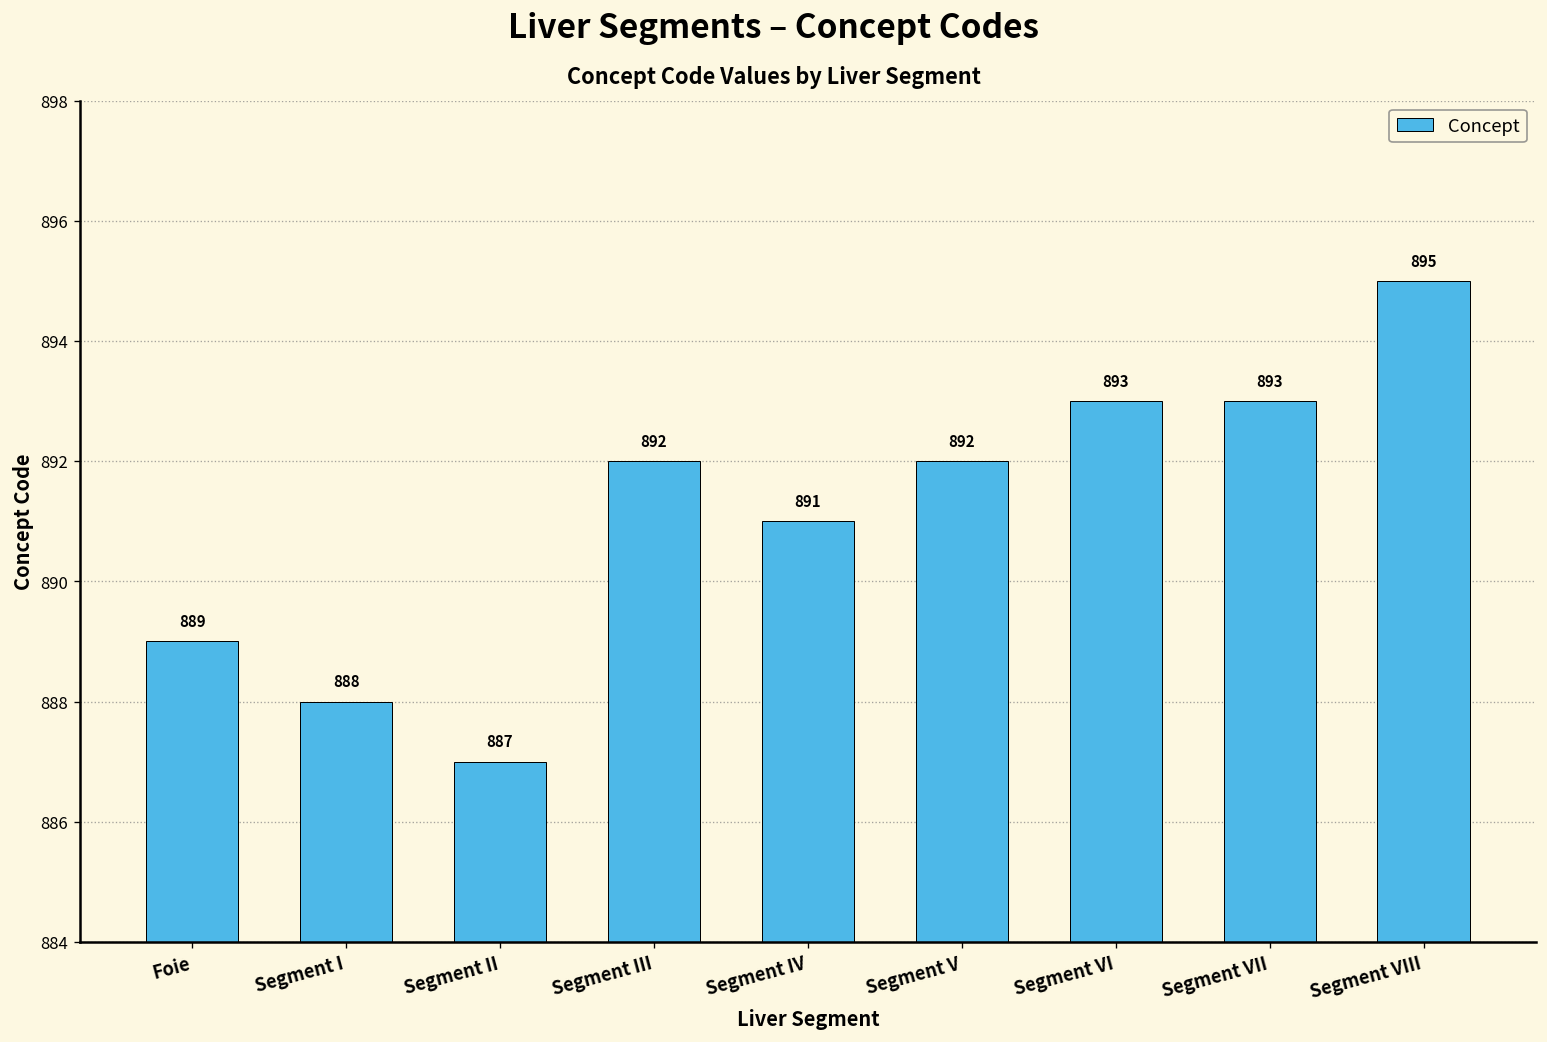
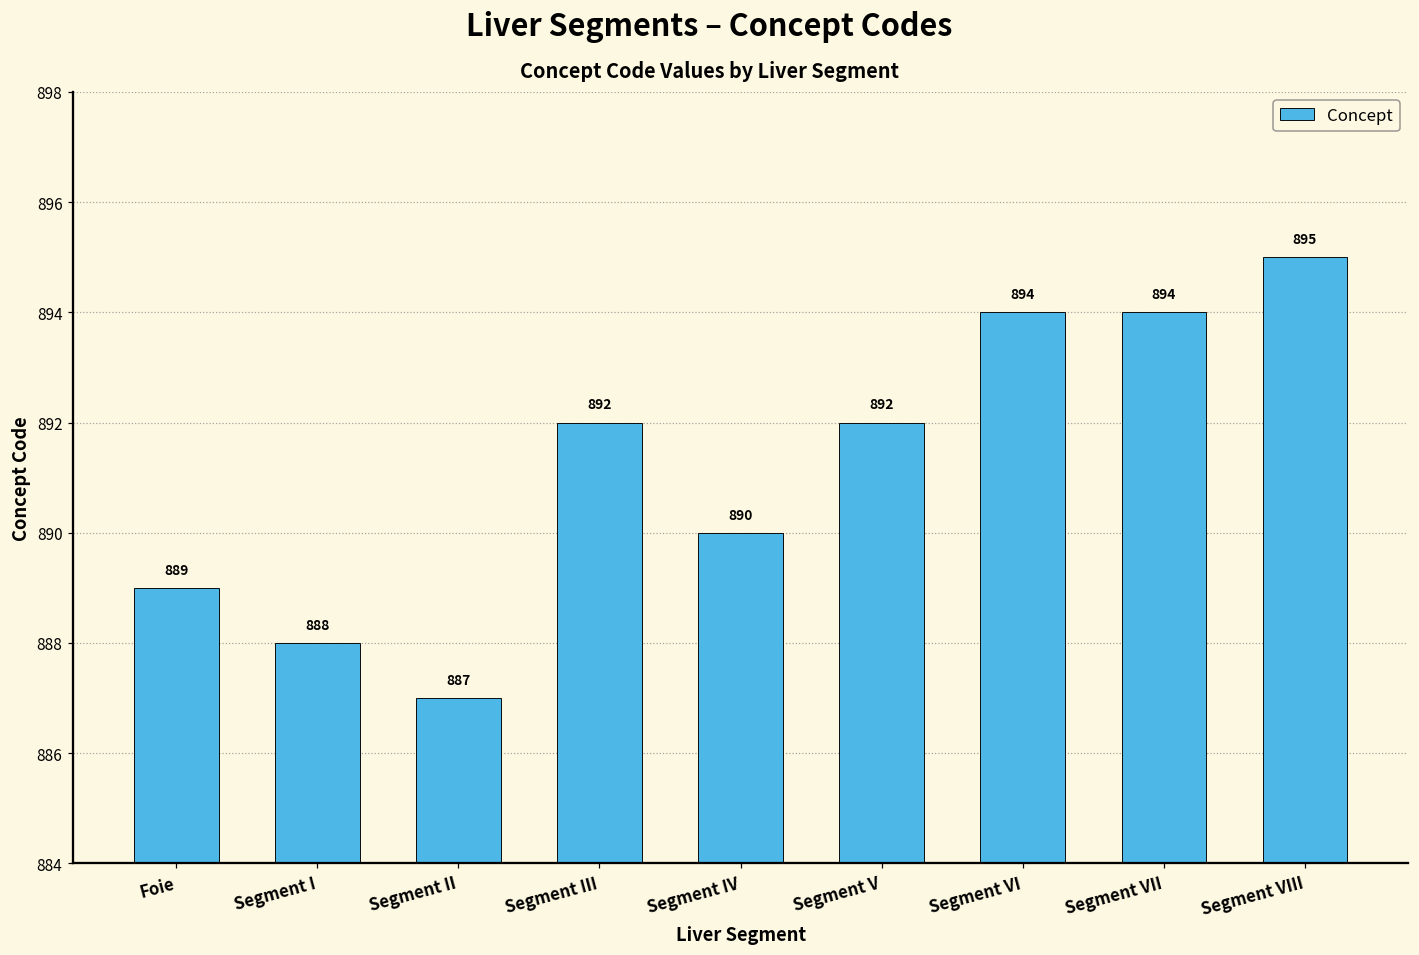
  {
    "Foie": 889,
    "Segment I": 888,
    "Segment II": 887,
    "Segment III": 892,
-   "Segment IV": 891,
+   "Segment IV": 890,
    "Segment V": 892,
-   "Segment VI": 893,
-   "Segment VII": 893,
+   "Segment VI": 894,
+   "Segment VII": 894,
    "Segment VIII": 895
  }
